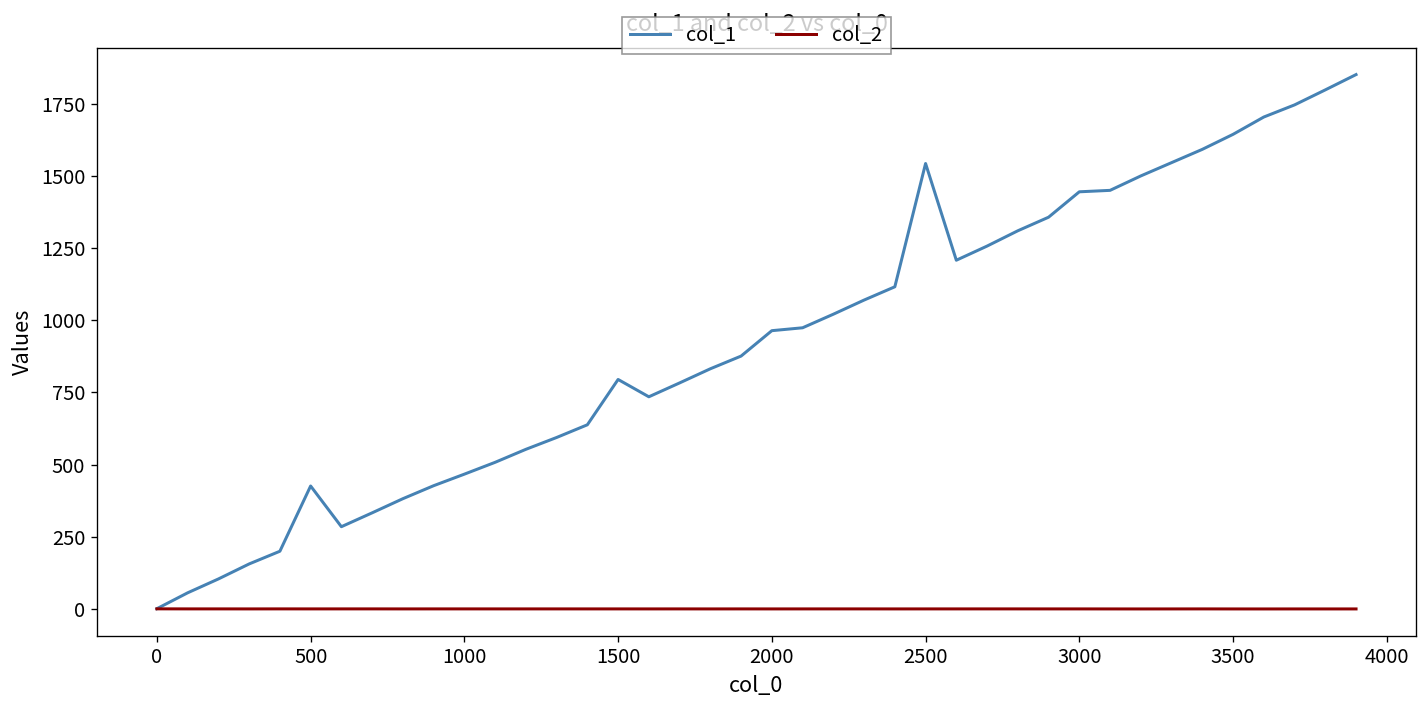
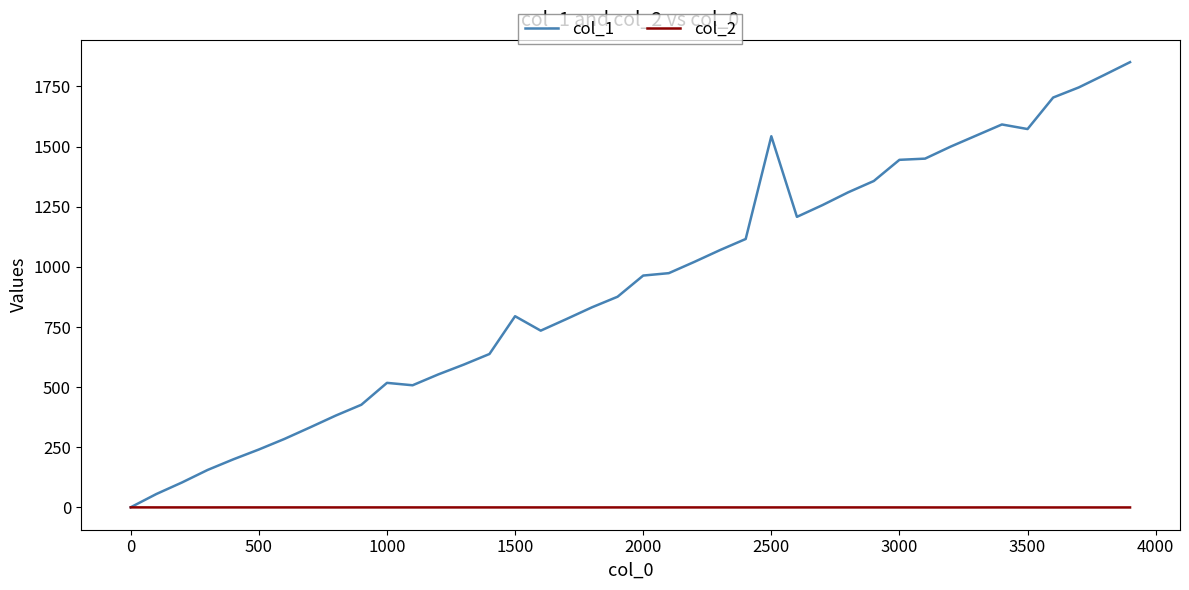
  {
    "col_1": {
-     "500": 430,
-     "1000": 470,
+     "500": 240,
+     "1000": 520,
      "1500": 800,
      "2000": 960,
      "2500": 1540,
      "3000": 1450,
-     "3500": 1640
+     "3500": 1570
    },
    "col_2": {
      "500": 0,
      "1000": 0,
      "1500": 0,
      "2000": 0,
      "2500": 0,
      "3000": 0,
      "3500": 0
    }
  }
